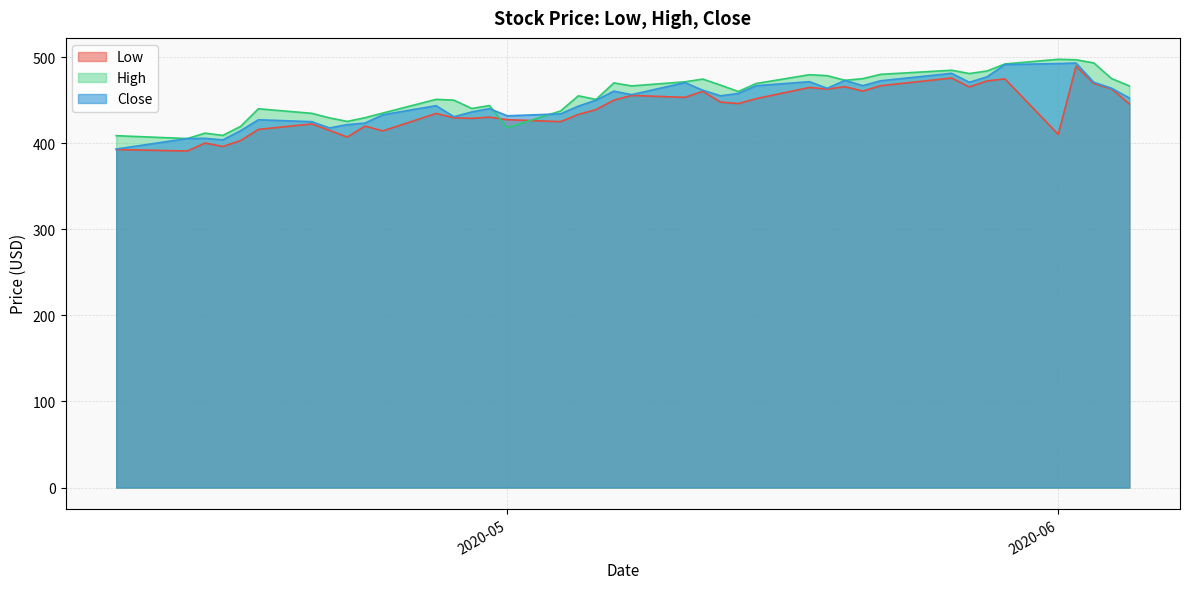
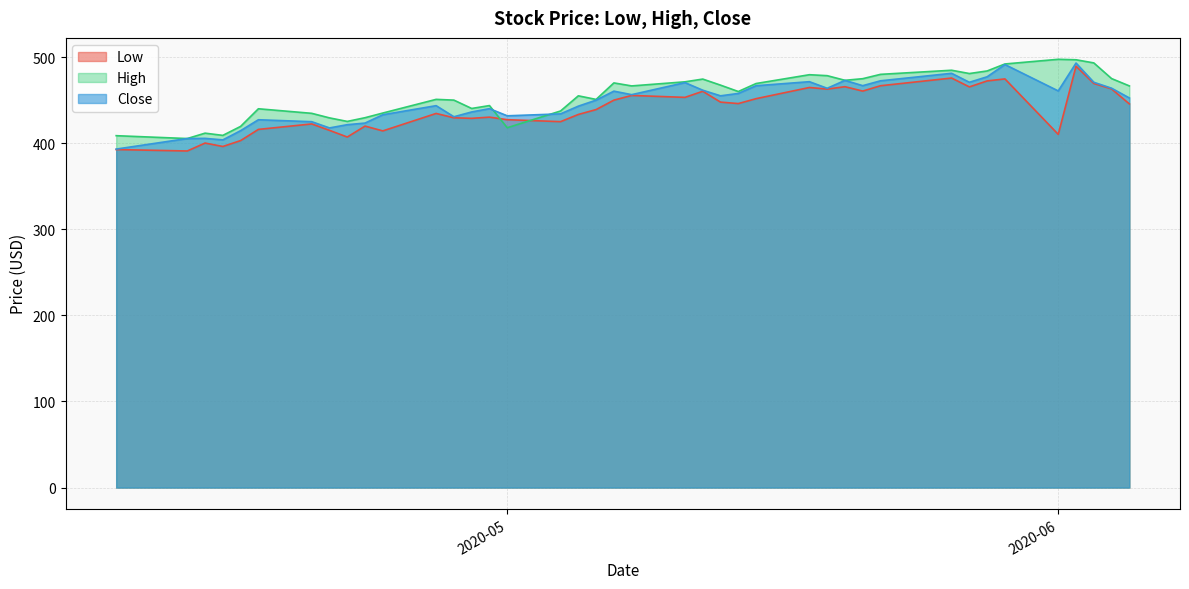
  {
    "Low": {
      "2020-05": 430,
      "2020-06": 410
    },
    "High": {
      "2020-05": 420,
      "2020-06": 500
    },
    "Close": {
      "2020-05": 430,
-     "2020-06": 490
+     "2020-06": 460
    }
  }
